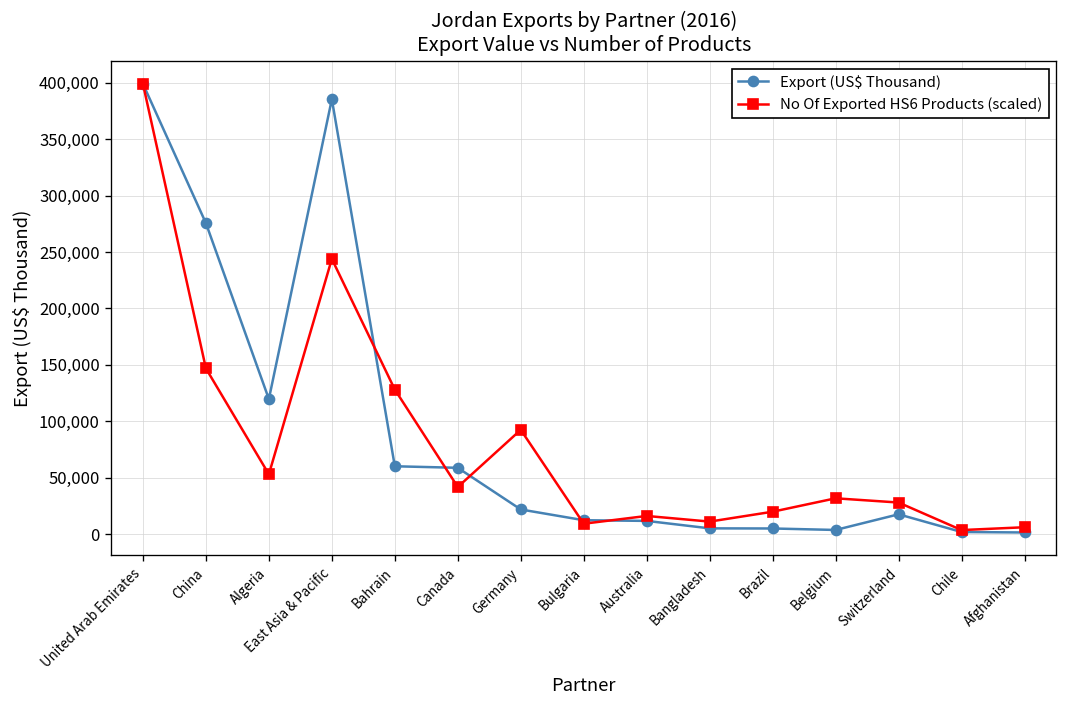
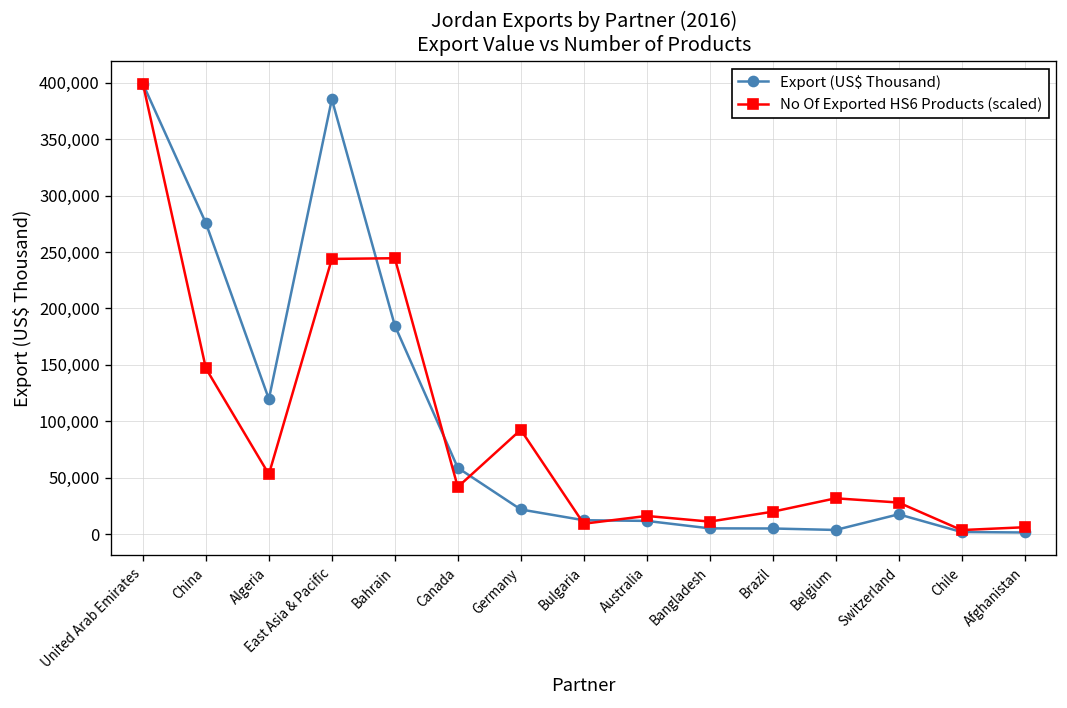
  {
    "Export (US$ Thousand)": {
      "China": "280,000",
      "Algeria": "120,000",
      "East Asia & Pacific": "390,000",
-     "Bahrain": "60,000",
+     "Bahrain": "180,000",
      "Canada": "60,000",
      "Germany": "20,000",
      "Bulgaria": "10,000",
      "Australia": "10,000",
      "Bangladesh": "10,000",
      "Brazil": "10,000",
      "Belgium": "0",
      "Switzerland": "20,000",
      "Afghanistan": "0"
    },
    "No Of Exported HS6 Products (scaled)": {
      "China": "150,000",
      "Algeria": "50,000",
      "East Asia & Pacific": "240,000",
-     "Bahrain": "130,000",
+     "Bahrain": "240,000",
      "Canada": "40,000",
      "Germany": "90,000",
      "Bulgaria": "10,000",
      "Australia": "20,000",
      "Bangladesh": "10,000",
      "Brazil": "20,000",
      "Belgium": "30,000",
      "Switzerland": "30,000",
      "Afghanistan": "10,000"
    }
  }
